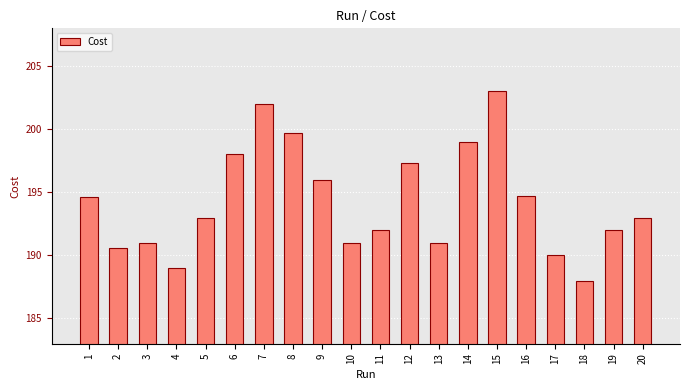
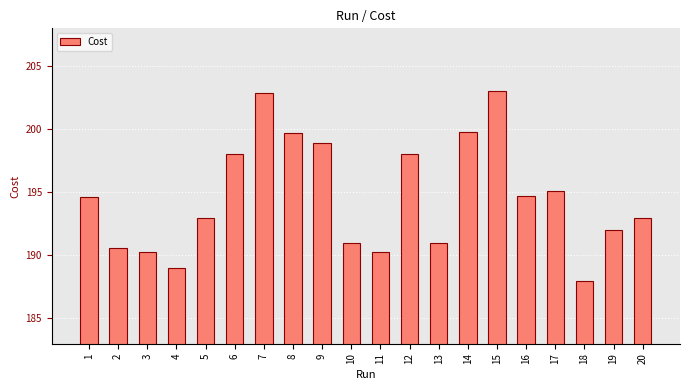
  {
    "1": 194.6,
    "2": 190.6,
-   "3": 191.0,
+   "3": 190.3,
    "4": 189.0,
    "5": 193.0,
    "6": 198.0,
-   "7": 202.0,
+   "7": 202.9,
    "8": 199.7,
-   "9": 196.0,
+   "9": 198.9,
    "10": 191.0,
-   "11": 192.0,
-   "12": 197.3,
+   "11": 190.3,
+   "12": 198.0,
    "13": 191.0,
-   "14": 199.0,
+   "14": 199.8,
    "15": 203.0,
    "16": 194.7,
-   "17": 190.0,
+   "17": 195.1,
    "18": 188.0,
    "19": 192.0,
    "20": 193.0
  }
